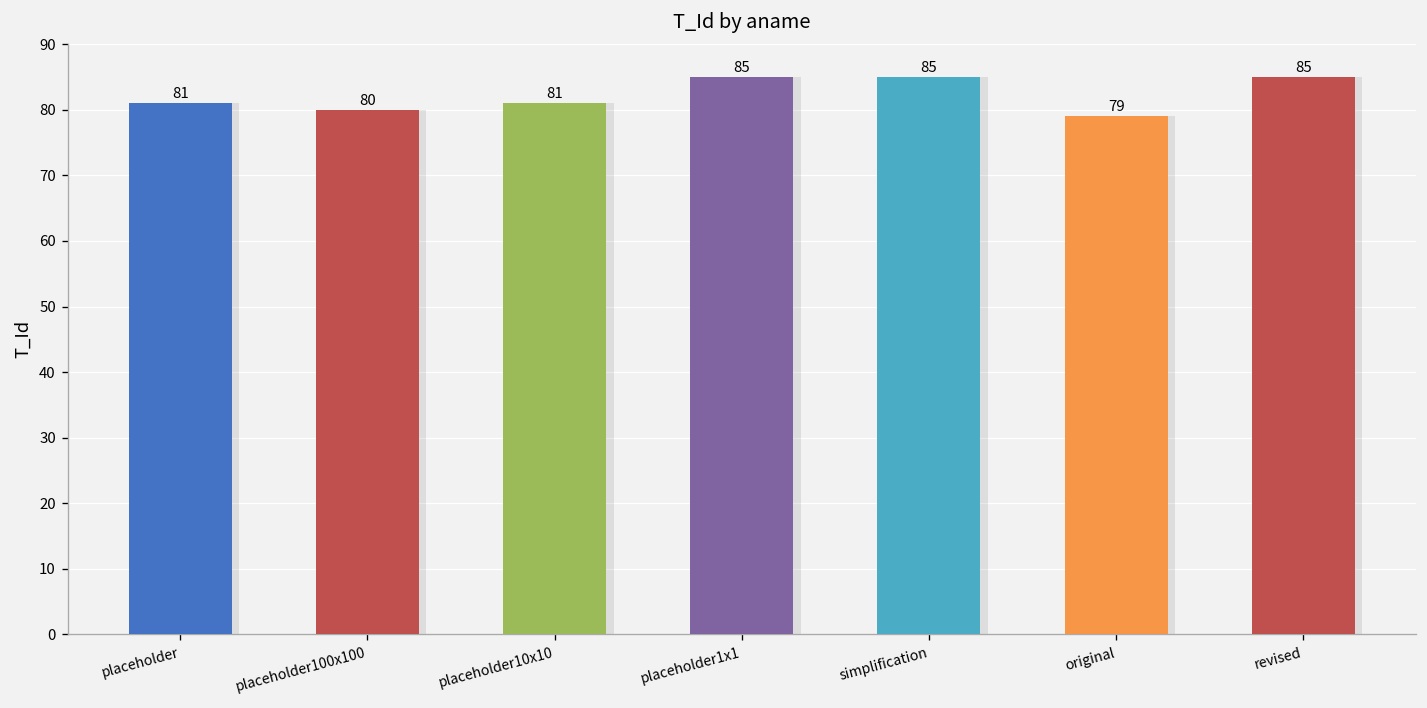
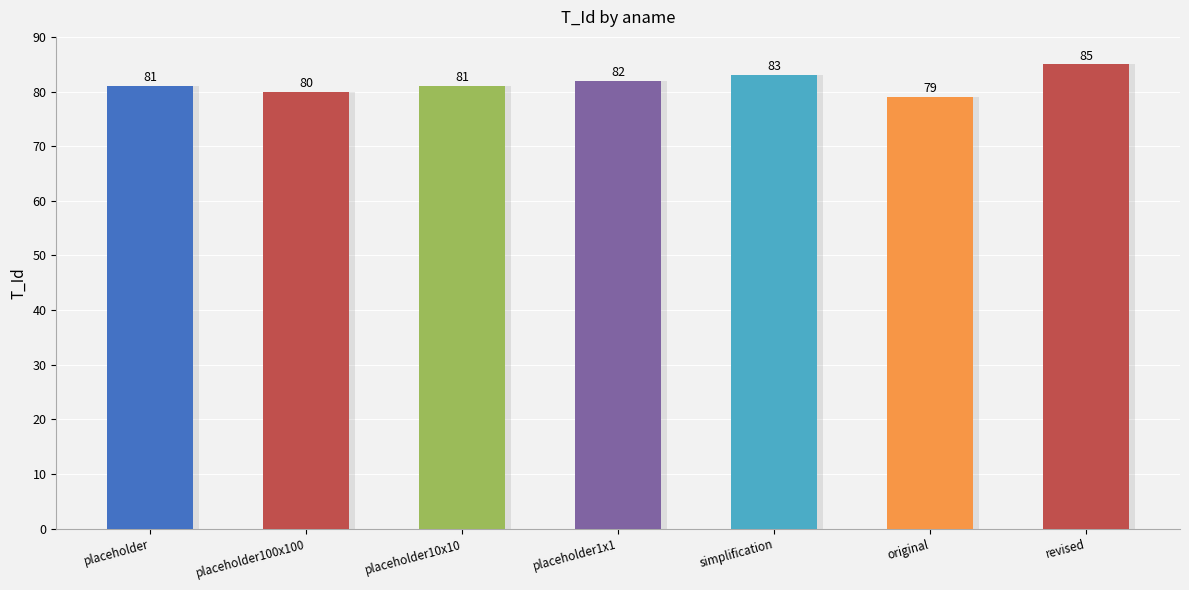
  {
    "placeholder": 81,
    "placeholder100x100": 80,
    "placeholder10x10": 81,
-   "placeholder1x1": 85,
-   "simplification": 85,
+   "placeholder1x1": 82,
+   "simplification": 83,
    "original": 79,
    "revised": 85
  }
